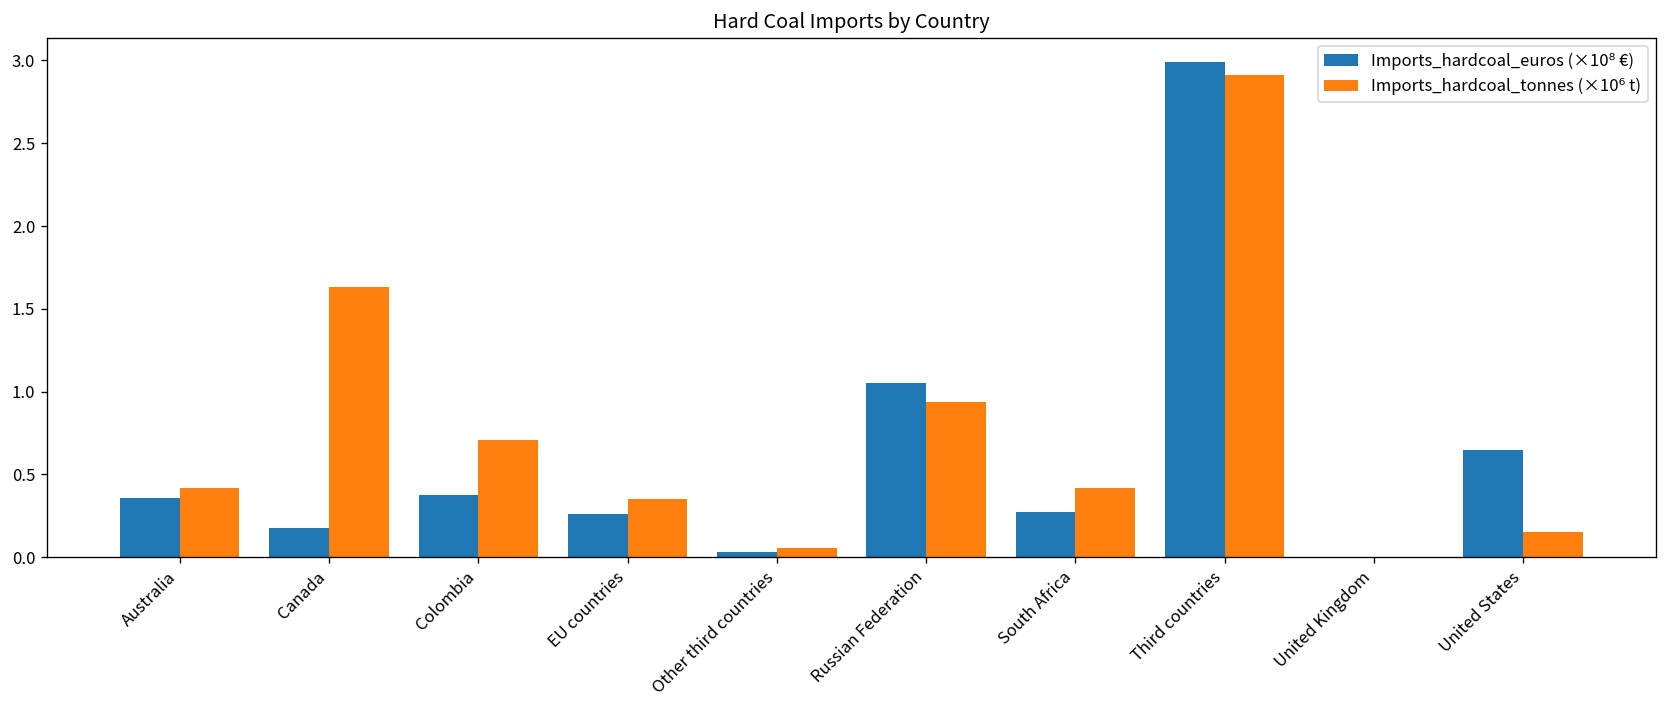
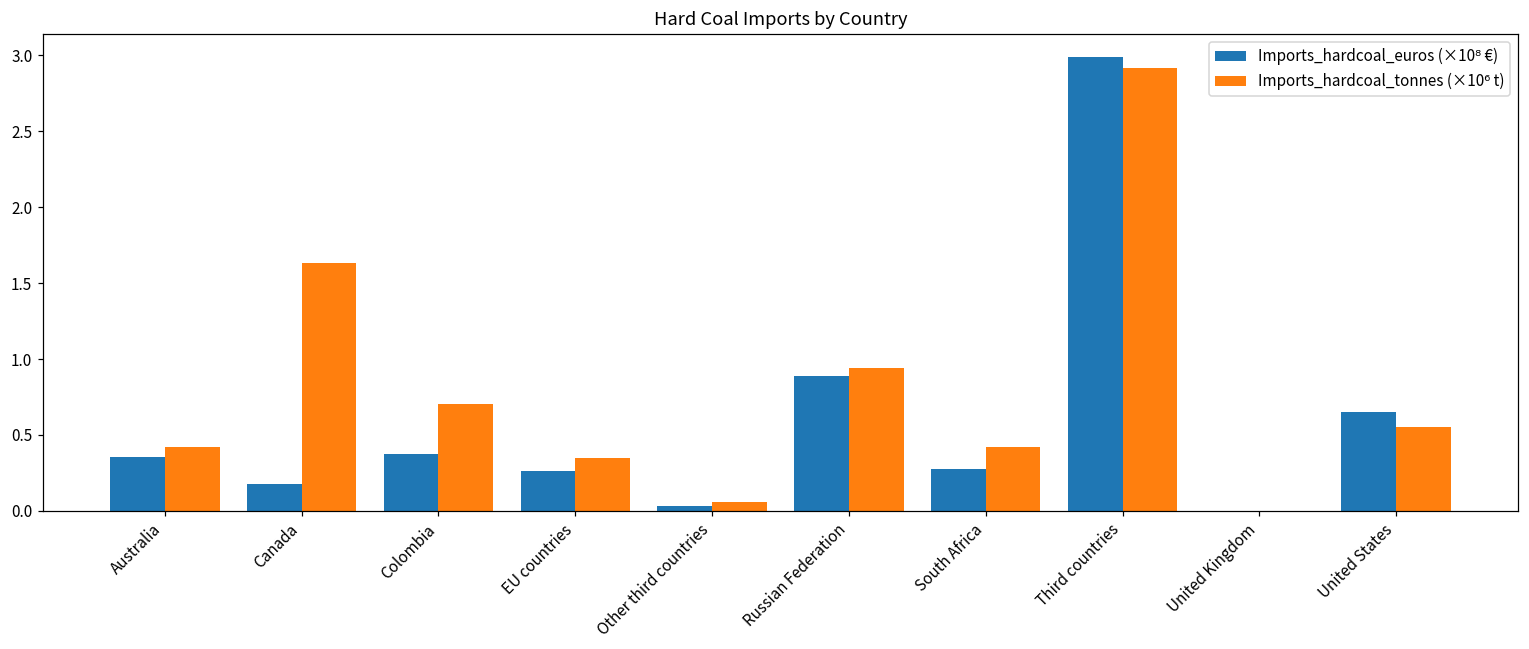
  {
    "Imports_hardcoal_euros (×10⁸ €)": {
      "Australia": 0.36,
      "Canada": 0.18,
      "Colombia": 0.38,
      "EU countries": 0.26,
      "Other third countries": 0.03,
-     "Russian Federation": 1.05,
+     "Russian Federation": 0.89,
      "South Africa": 0.28,
      "Third countries": 2.99,
      "United Kingdom": 0.00,
      "United States": 0.65
    },
    "Imports_hardcoal_tonnes (×10⁶ t)": {
      "Australia": 0.42,
      "Canada": 1.63,
      "Colombia": 0.71,
      "EU countries": 0.35,
      "Other third countries": 0.06,
      "Russian Federation": 0.94,
      "South Africa": 0.42,
      "Third countries": 2.91,
      "United Kingdom": 0.00,
-     "United States": 0.15
+     "United States": 0.55
    }
  }
